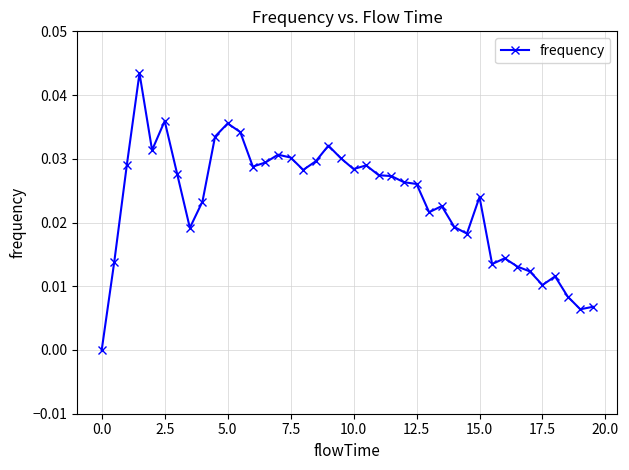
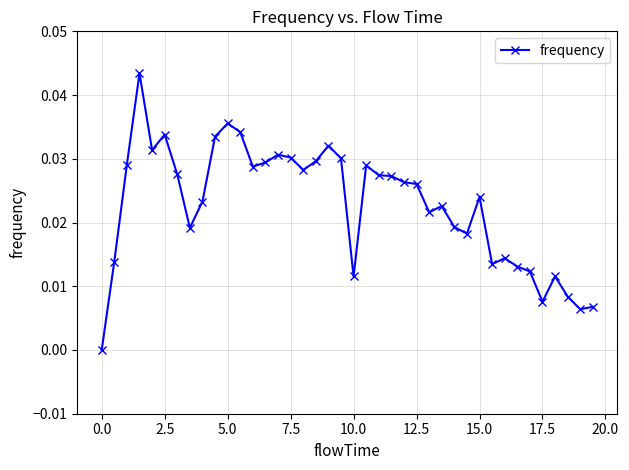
  {
    "0.0": 0.000,
-   "2.5": 0.036,
+   "2.5": 0.034,
    "5.0": 0.036,
    "7.5": 0.030,
-   "10.0": 0.028,
+   "10.0": 0.012,
    "12.5": 0.026,
    "15.0": 0.024,
-   "17.5": 0.010
+   "17.5": 0.008
  }
